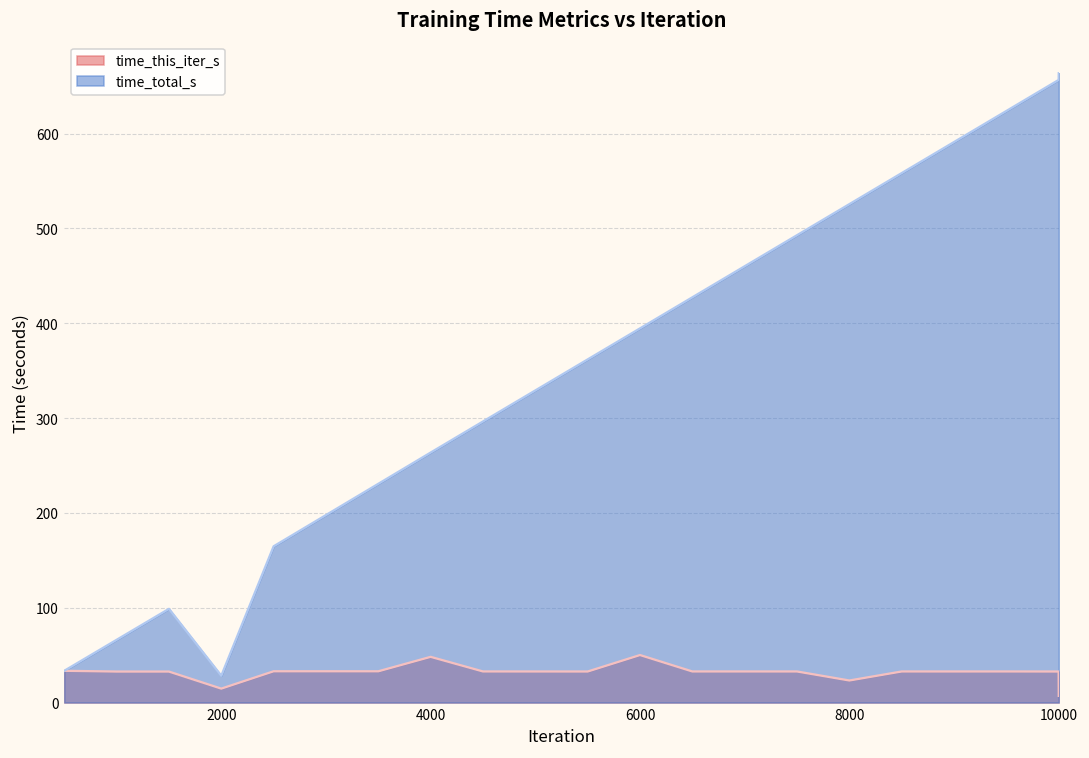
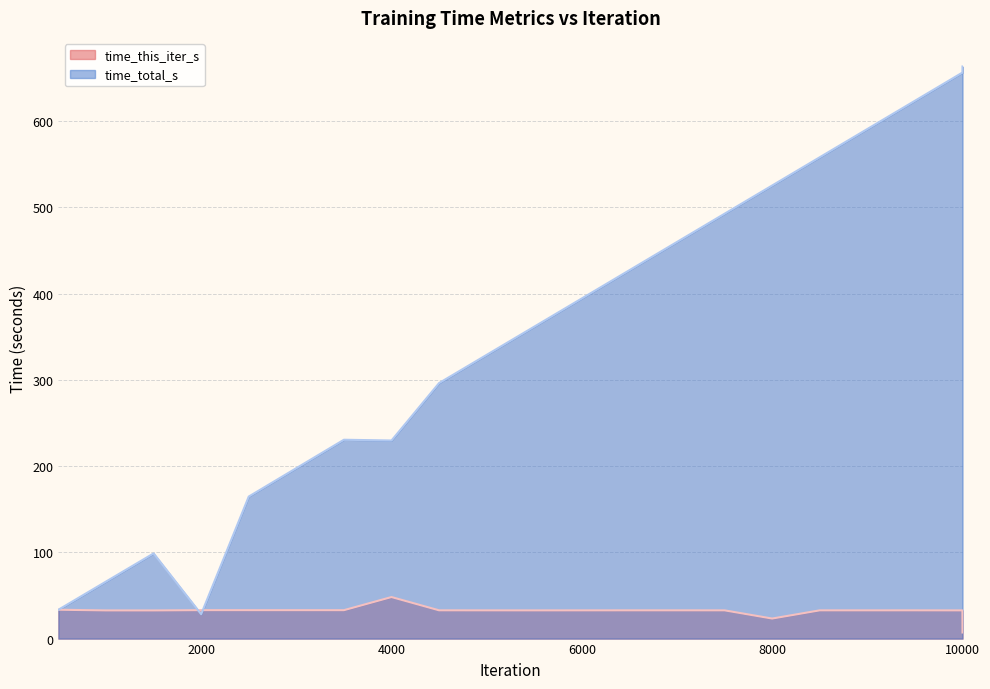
  {
    "time_this_iter_s": {
-     "2000": 10,
+     "2000": 30,
      "4000": 50,
-     "6000": 50,
+     "6000": 30,
      "8000": 20,
      "10000": 10
    },
    "time_total_s": {
      "2000": 30,
-     "4000": 260,
+     "4000": 230,
      "6000": 390,
      "8000": 530,
      "10000": 660
    }
  }
